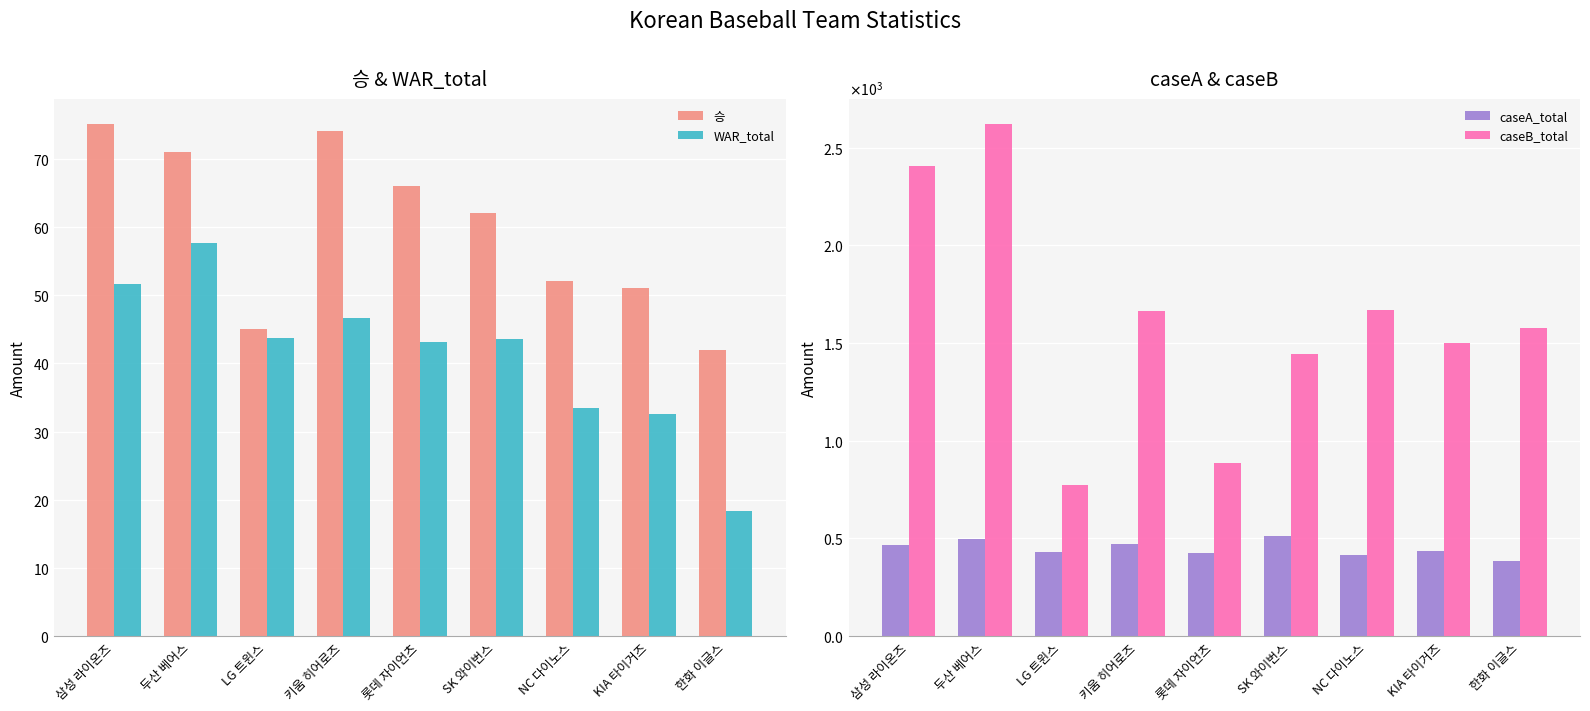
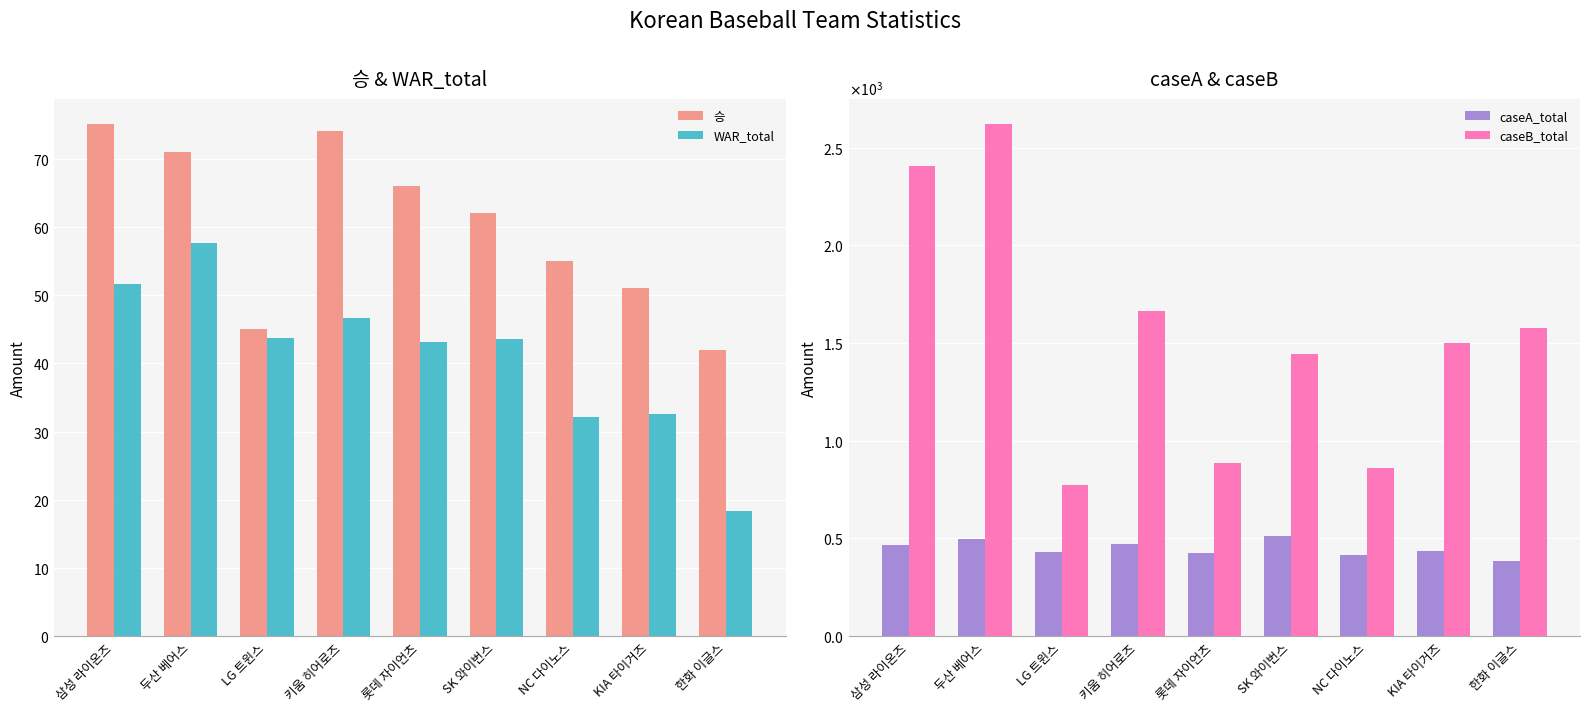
  {
    "승 & WAR_total": {
      "승": {
        "삼성 라이온즈": 75,
        "두산 베어스": 71,
        "LG 트윈스": 45,
        "키움 히어로즈": 74,
        "롯데 자이언츠": 66,
        "SK 와이번스": 62,
-       "NC 다이노스": 52,
+       "NC 다이노스": 55,
        "KIA 타이거즈": 51,
        "한화 이글스": 42
      },
      "WAR_total": {
        "삼성 라이온즈": 52,
        "두산 베어스": 58,
        "LG 트윈스": 44,
        "키움 히어로즈": 47,
        "롯데 자이언츠": 43,
        "SK 와이번스": 44,
-       "NC 다이노스": 33,
+       "NC 다이노스": 32,
        "KIA 타이거즈": 33,
        "한화 이글스": 18
      }
    },
    "caseA & caseB": {
      "caseA_total": {
        "삼성 라이온즈": 470,
        "두산 베어스": 500,
        "LG 트윈스": 430,
        "키움 히어로즈": 470,
        "롯데 자이언츠": 420,
        "SK 와이번스": 510,
        "NC 다이노스": 410,
        "KIA 타이거즈": 440,
        "한화 이글스": 390
      },
      "caseB_total": {
        "삼성 라이온즈": 2410,
        "두산 베어스": 2620,
        "LG 트윈스": 770,
        "키움 히어로즈": 1660,
        "롯데 자이언츠": 890,
        "SK 와이번스": 1450,
-       "NC 다이노스": 1670,
+       "NC 다이노스": 860,
        "KIA 타이거즈": 1500,
        "한화 이글스": 1580
      }
    }
  }
